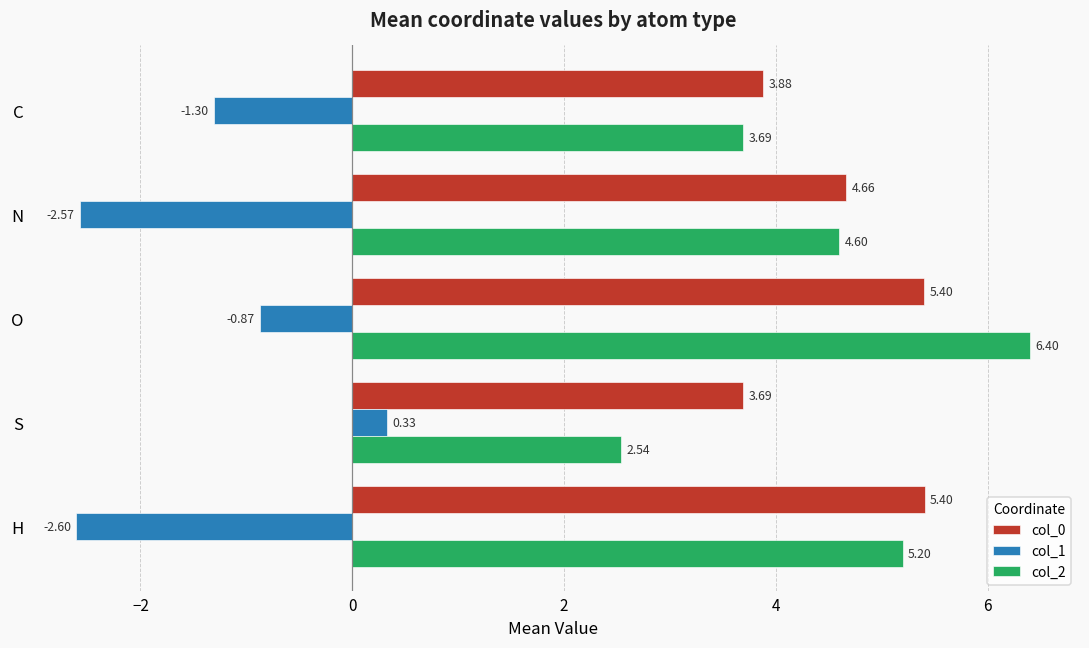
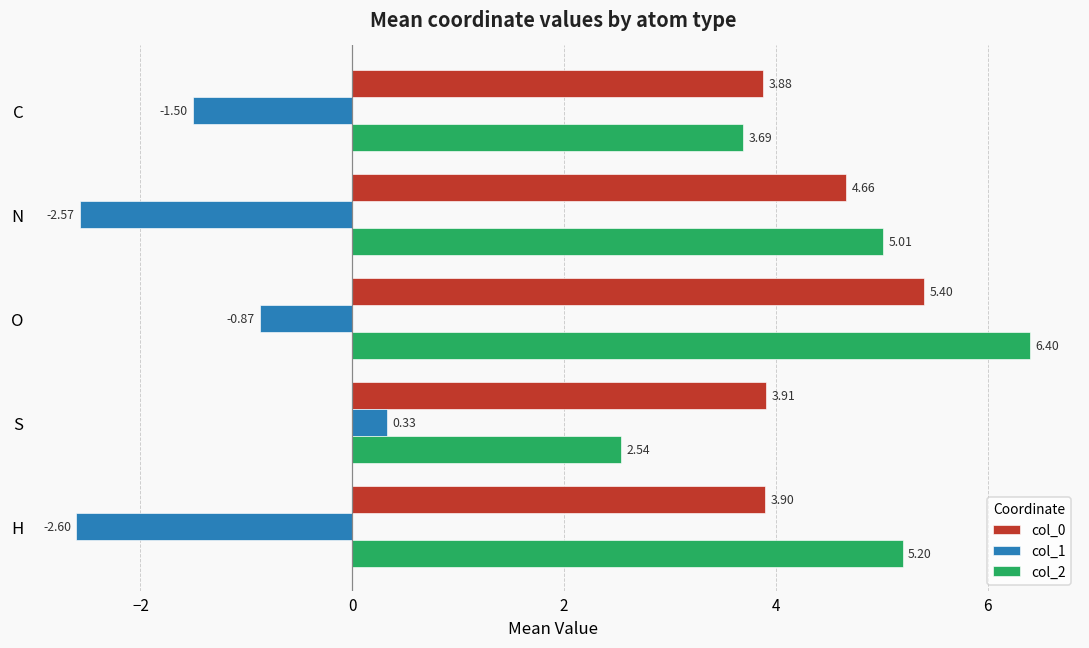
  {
    "col_0": {
      "C": 3.88,
      "N": 4.66,
      "O": 5.40,
-     "S": 3.69,
-     "H": 5.40
+     "S": 3.91,
+     "H": 3.90
    },
    "col_1": {
-     "C": -1.30,
+     "C": -1.50,
      "N": -2.57,
      "O": -0.87,
      "S": 0.33,
      "H": -2.60
    },
    "col_2": {
      "C": 3.69,
-     "N": 4.60,
+     "N": 5.01,
      "O": 6.40,
      "S": 2.54,
      "H": 5.20
    }
  }
